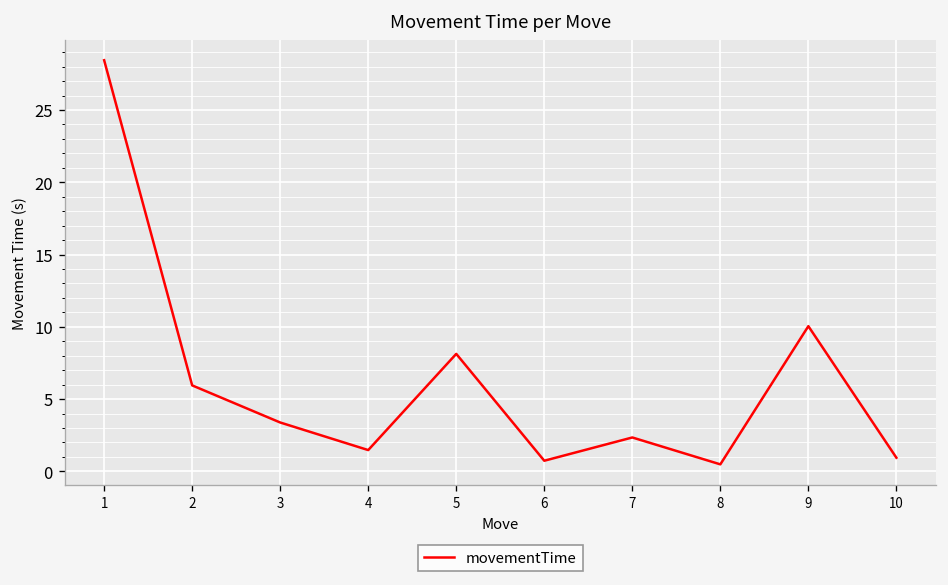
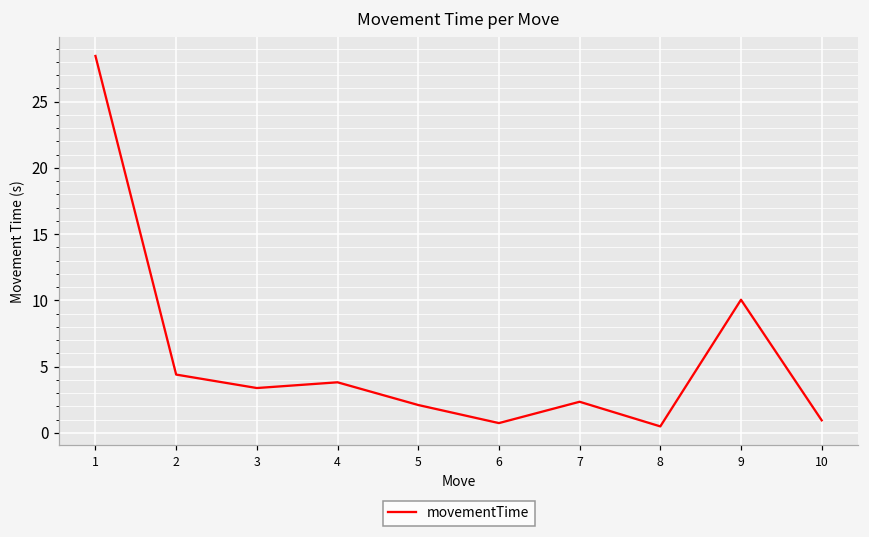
  {
    "1": 28.4,
-   "2": 5.9,
+   "2": 4.4,
    "3": 3.4,
-   "4": 1.5,
-   "5": 8.1,
+   "4": 3.8,
+   "5": 2.1,
    "6": 0.7,
    "7": 2.3,
    "8": 0.5,
    "9": 10.0,
    "10": 0.9
  }
